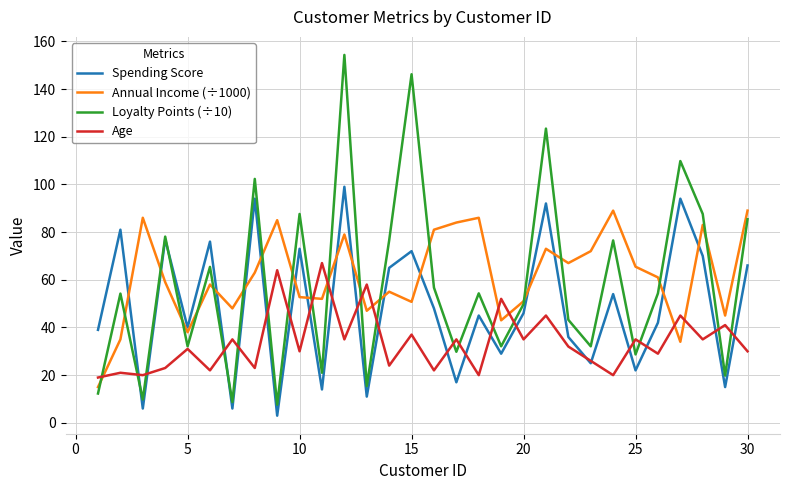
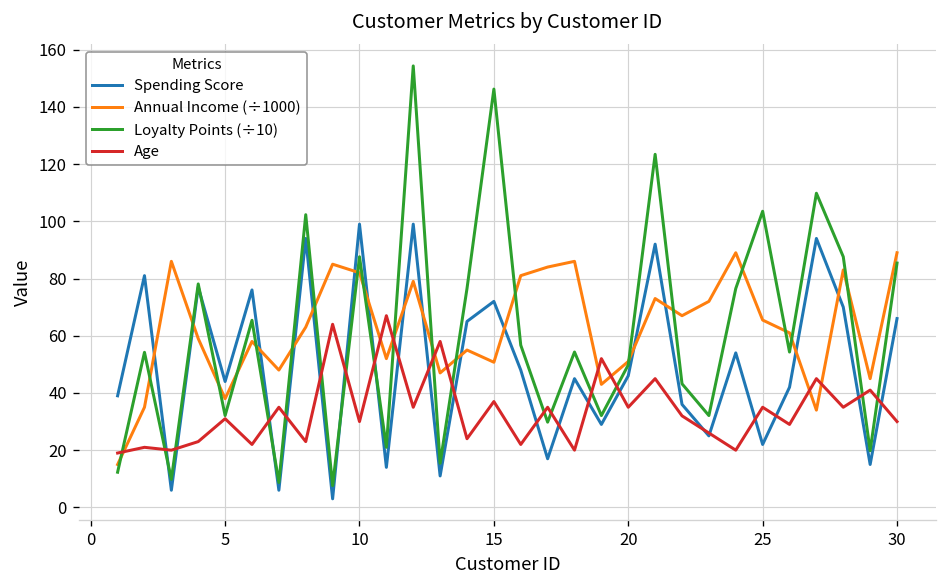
  {
    "Spending Score": {
-     "5": 40,
-     "10": 73,
+     "5": 44,
+     "10": 99,
      "15": 72,
      "20": 46,
      "25": 22,
      "30": 66
    },
    "Annual Income (÷1000)": {
      "5": 38,
-     "10": 53,
+     "10": 82,
      "15": 51,
      "20": 51,
      "25": 65,
      "30": 89
    },
    "Loyalty Points (÷10)": {
      "5": 32,
      "10": 88,
      "15": 146,
      "20": 50,
-     "25": 29,
+     "25": 104,
      "30": 85
    },
    "Age": {
      "5": 31,
      "10": 30,
      "15": 37,
      "20": 35,
      "25": 35,
      "30": 30
    }
  }
